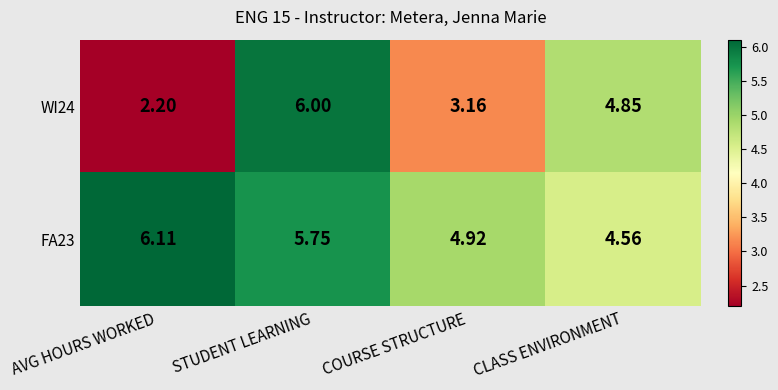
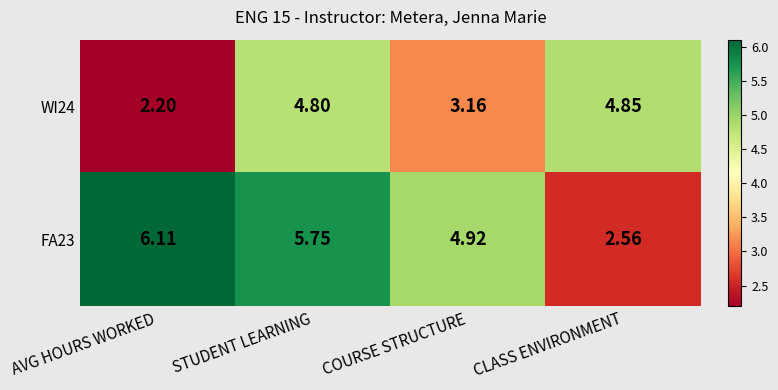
  {
    "WI24": {
      "AVG HOURS WORKED": 2.20,
-     "STUDENT LEARNING": 6.00,
+     "STUDENT LEARNING": 4.80,
      "COURSE STRUCTURE": 3.16,
      "CLASS ENVIRONMENT": 4.85
    },
    "FA23": {
      "AVG HOURS WORKED": 6.11,
      "STUDENT LEARNING": 5.75,
      "COURSE STRUCTURE": 4.92,
-     "CLASS ENVIRONMENT": 4.56
+     "CLASS ENVIRONMENT": 2.56
    }
  }
